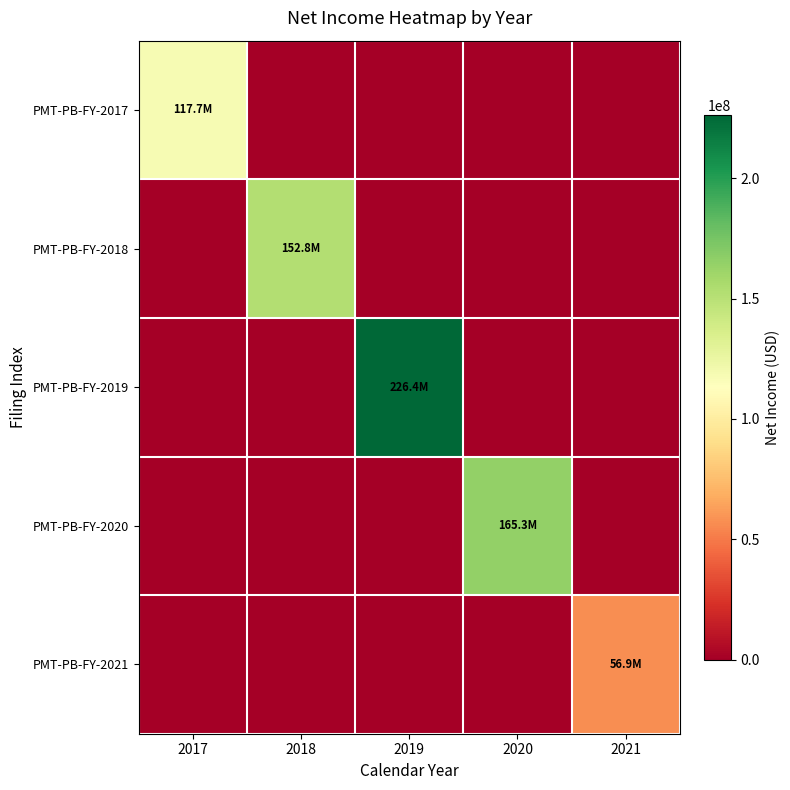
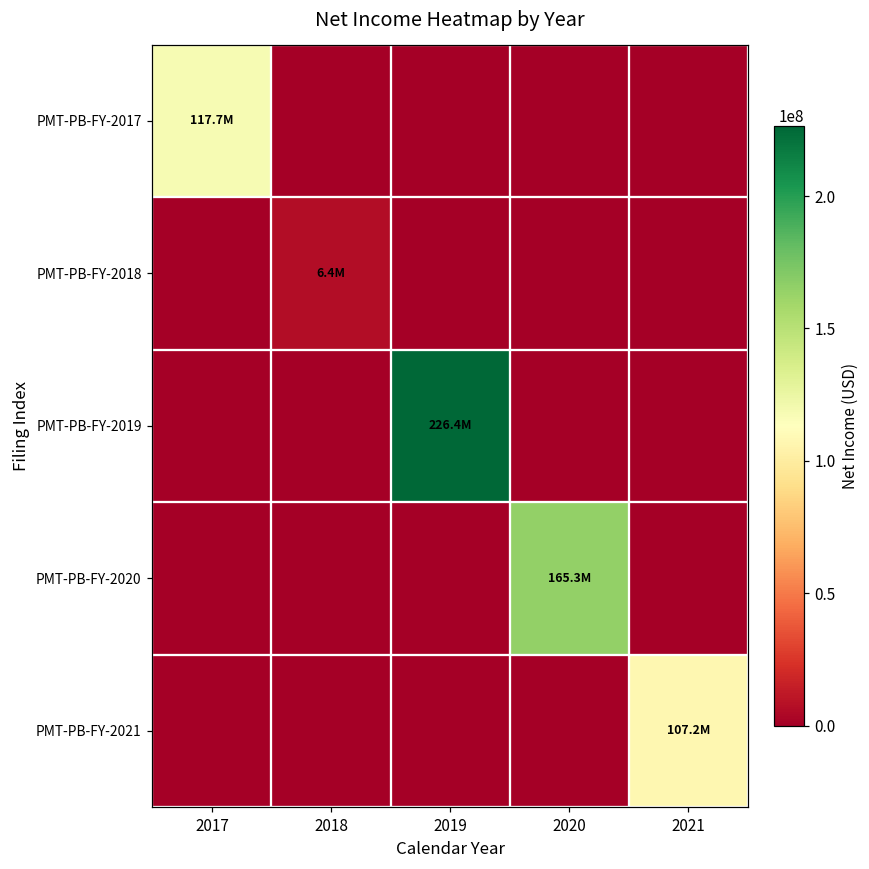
  {
    "PMT-PB-FY-2017": {
      "2017": "117.7M"
    },
    "PMT-PB-FY-2018": {
-     "2018": "152.8M"
+     "2018": "6.4M"
    },
    "PMT-PB-FY-2019": {
      "2019": "226.4M"
    },
    "PMT-PB-FY-2020": {
      "2020": "165.3M"
    },
    "PMT-PB-FY-2021": {
-     "2021": "56.9M"
+     "2021": "107.2M"
    }
  }
